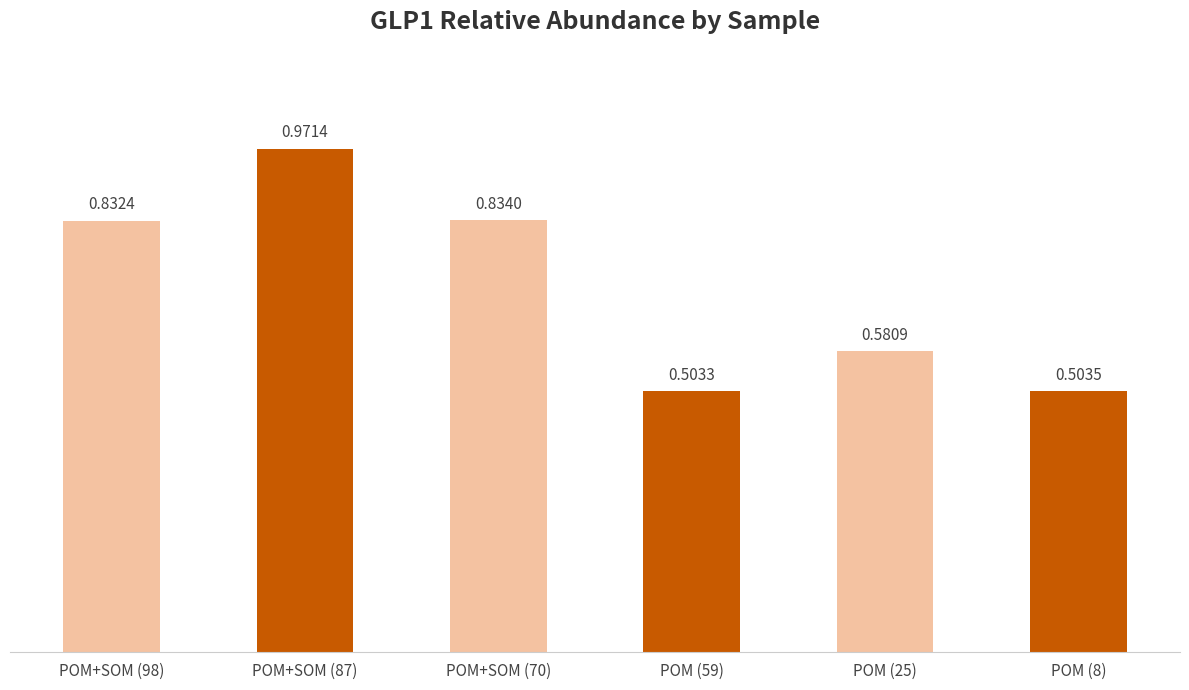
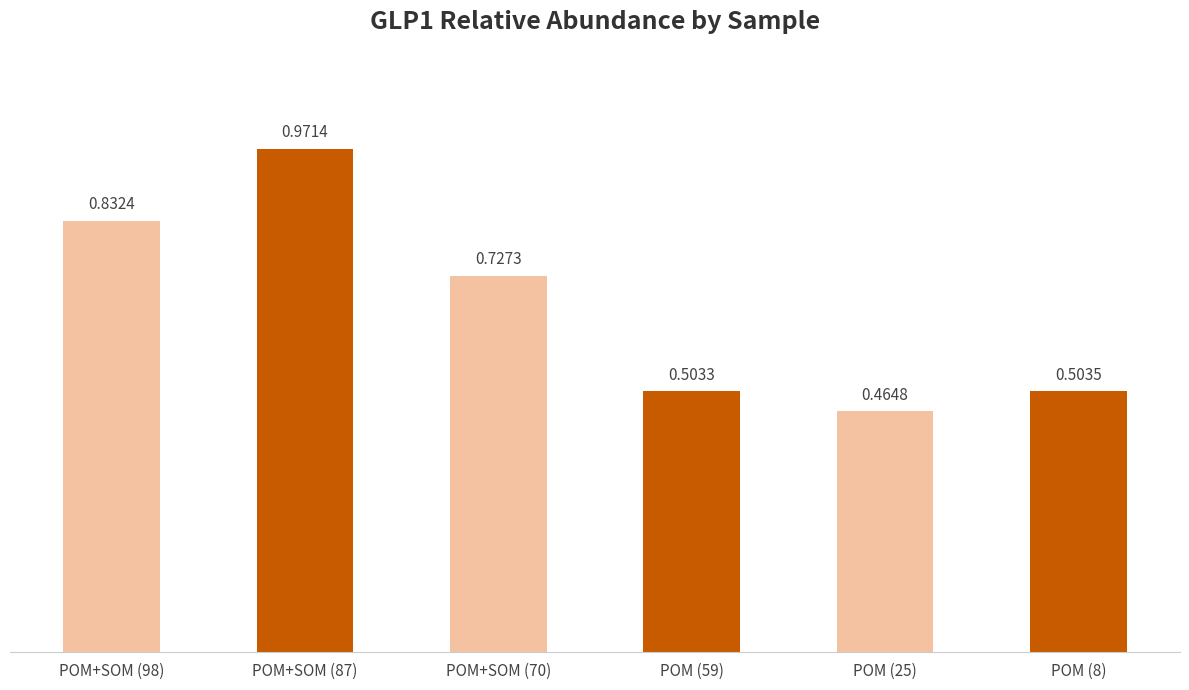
  {
    "POM+SOM (98)": 0.8324,
    "POM+SOM (87)": 0.9714,
-   "POM+SOM (70)": 0.8340,
+   "POM+SOM (70)": 0.7273,
    "POM (59)": 0.5033,
-   "POM (25)": 0.5809,
+   "POM (25)": 0.4648,
    "POM (8)": 0.5035
  }
